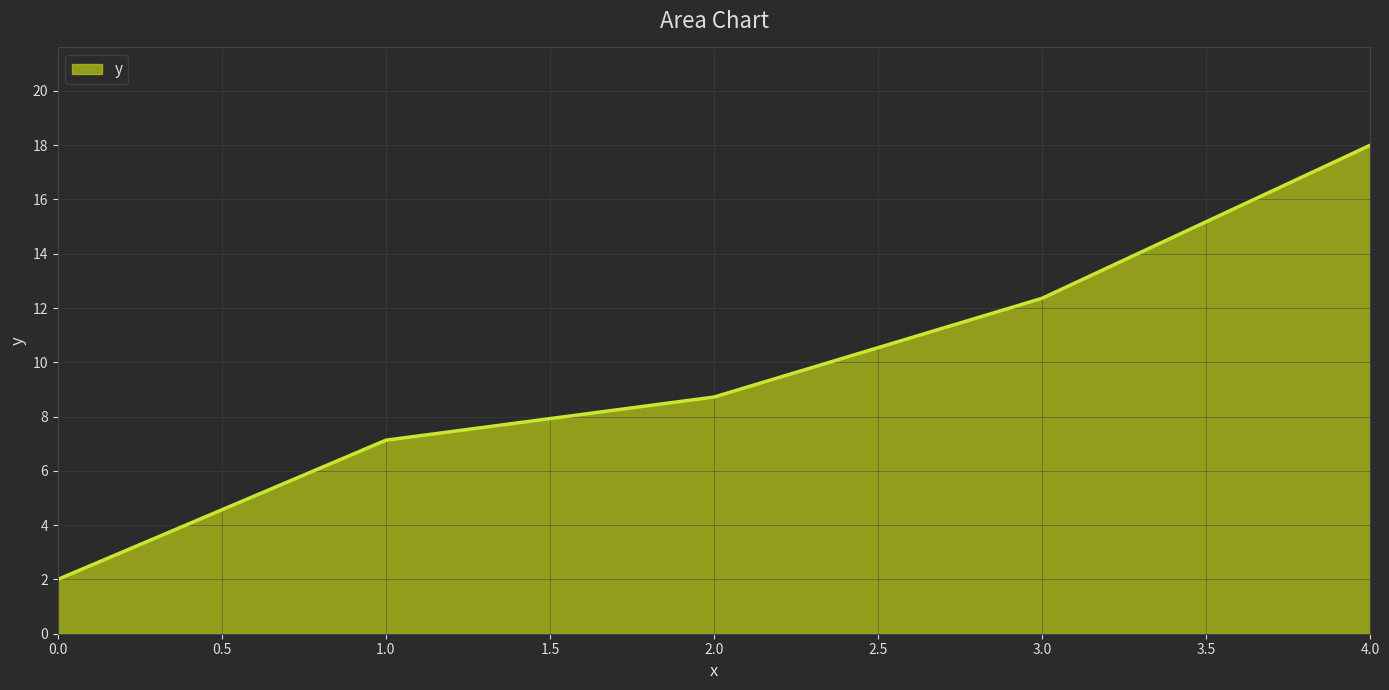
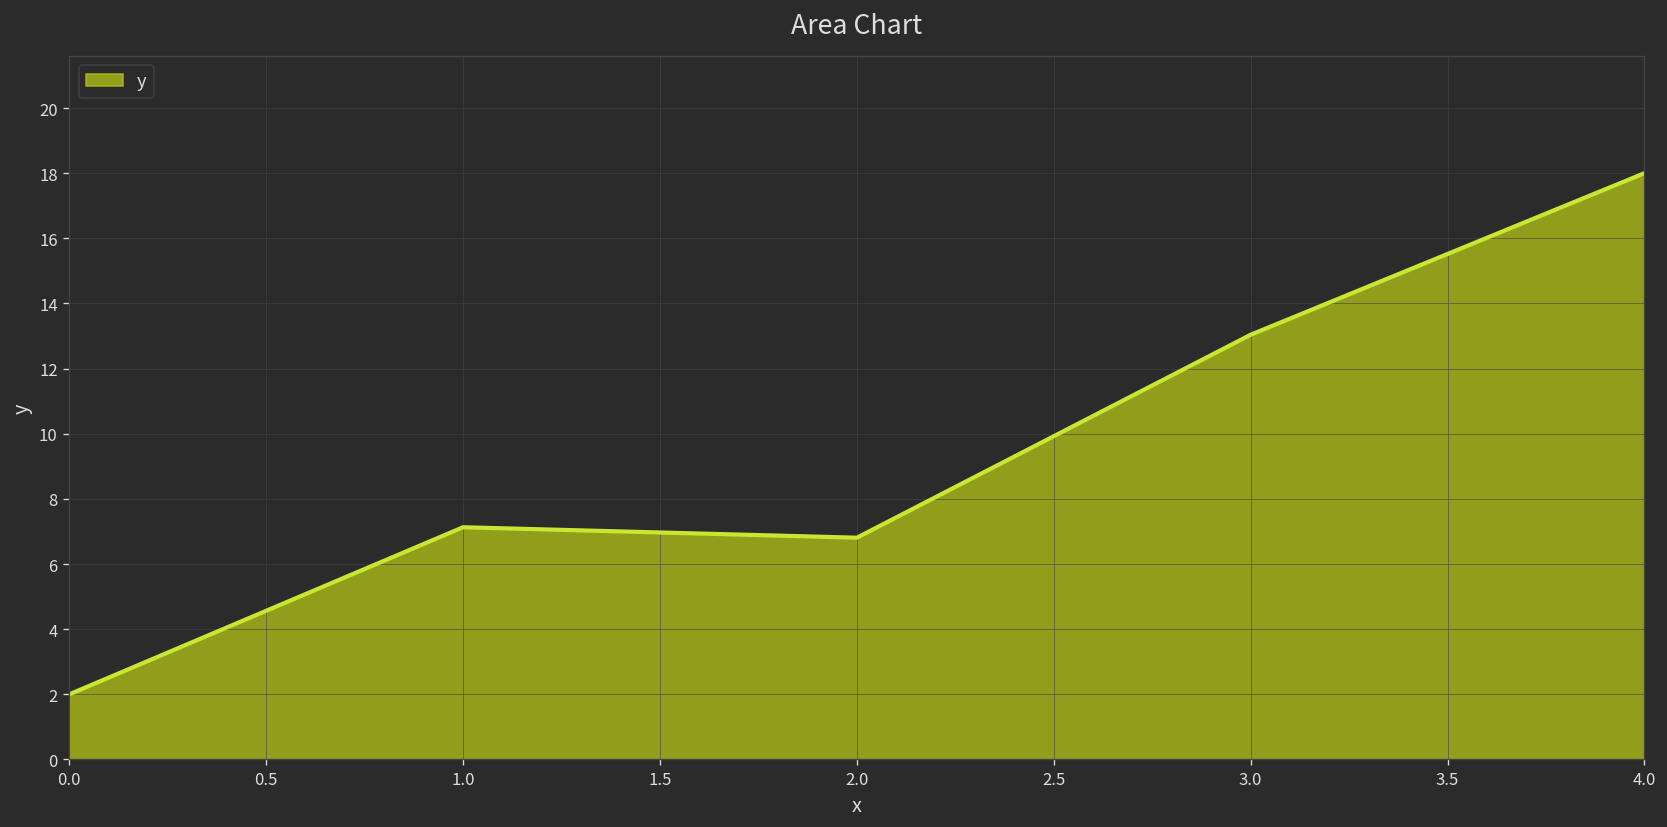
  {
    "0.0": 2.0,
    "1.0": 7.1,
-   "2.0": 8.7,
-   "3.0": 12.4,
+   "2.0": 6.8,
+   "3.0": 13.0,
    "4.0": 18.0
  }
